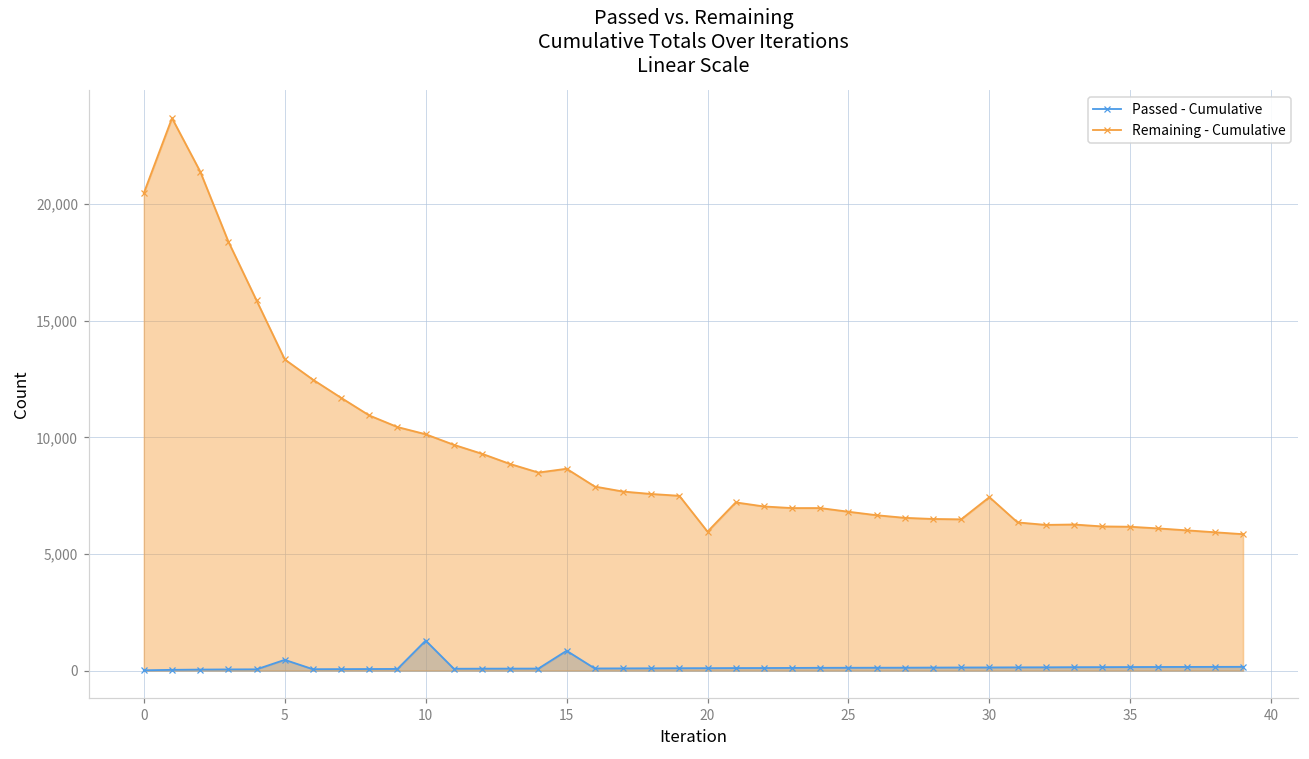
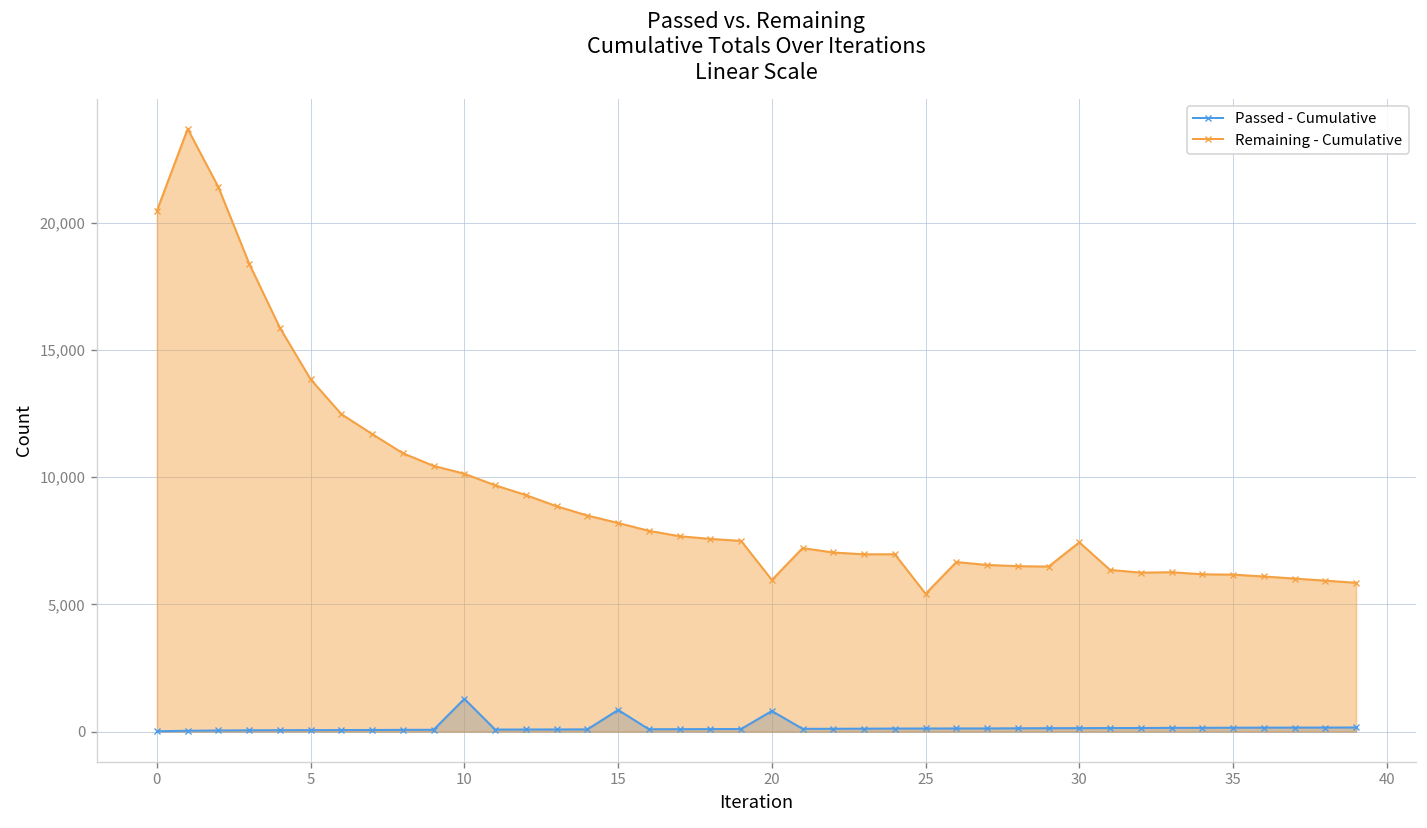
  {
    "Passed - Cumulative": {
      "0": "0",
-     "5": "500",
+     "5": "100",
      "10": "1,300",
      "15": "800",
-     "20": "100",
+     "20": "800",
      "25": "100",
      "30": "100",
      "35": "200"
    },
    "Remaining - Cumulative": {
      "0": "20,500",
-     "5": "13,300",
+     "5": "13,800",
      "10": "10,100",
-     "15": "8,700",
+     "15": "8,200",
      "20": "6,000",
-     "25": "6,800",
+     "25": "5,400",
      "30": "7,400",
      "35": "6,200"
    }
  }
